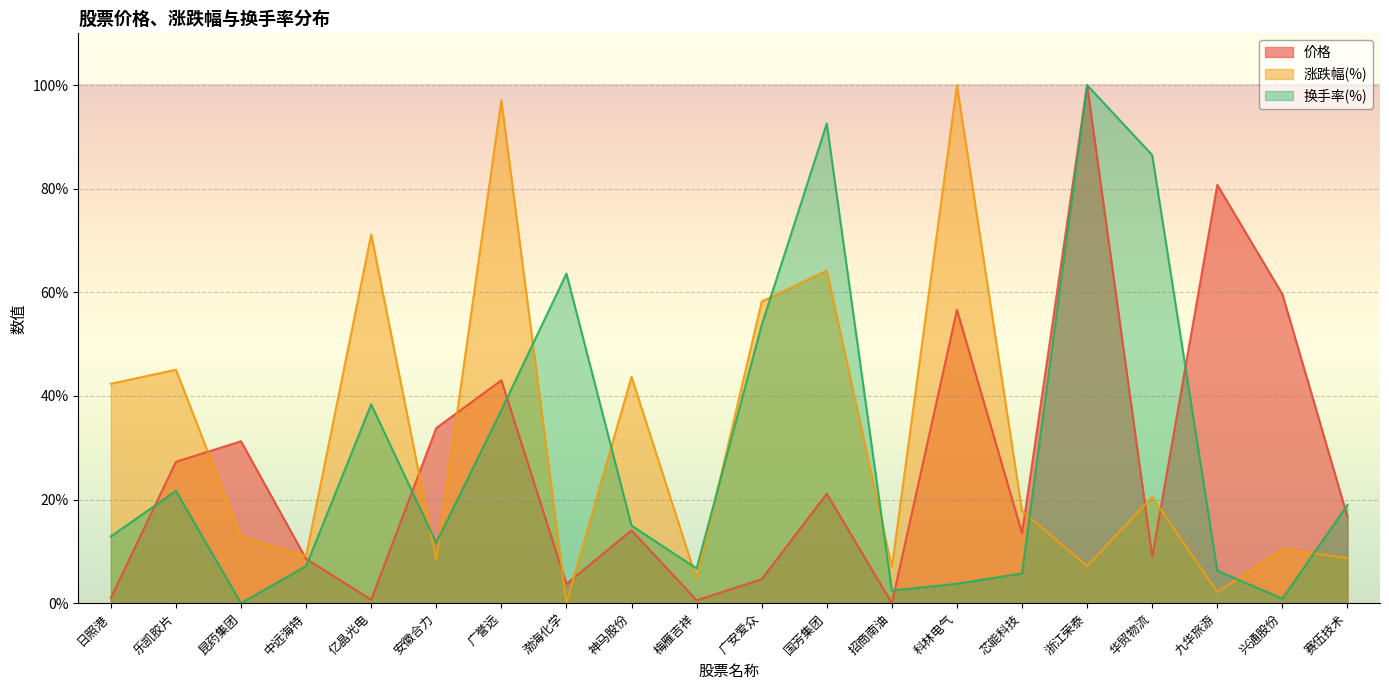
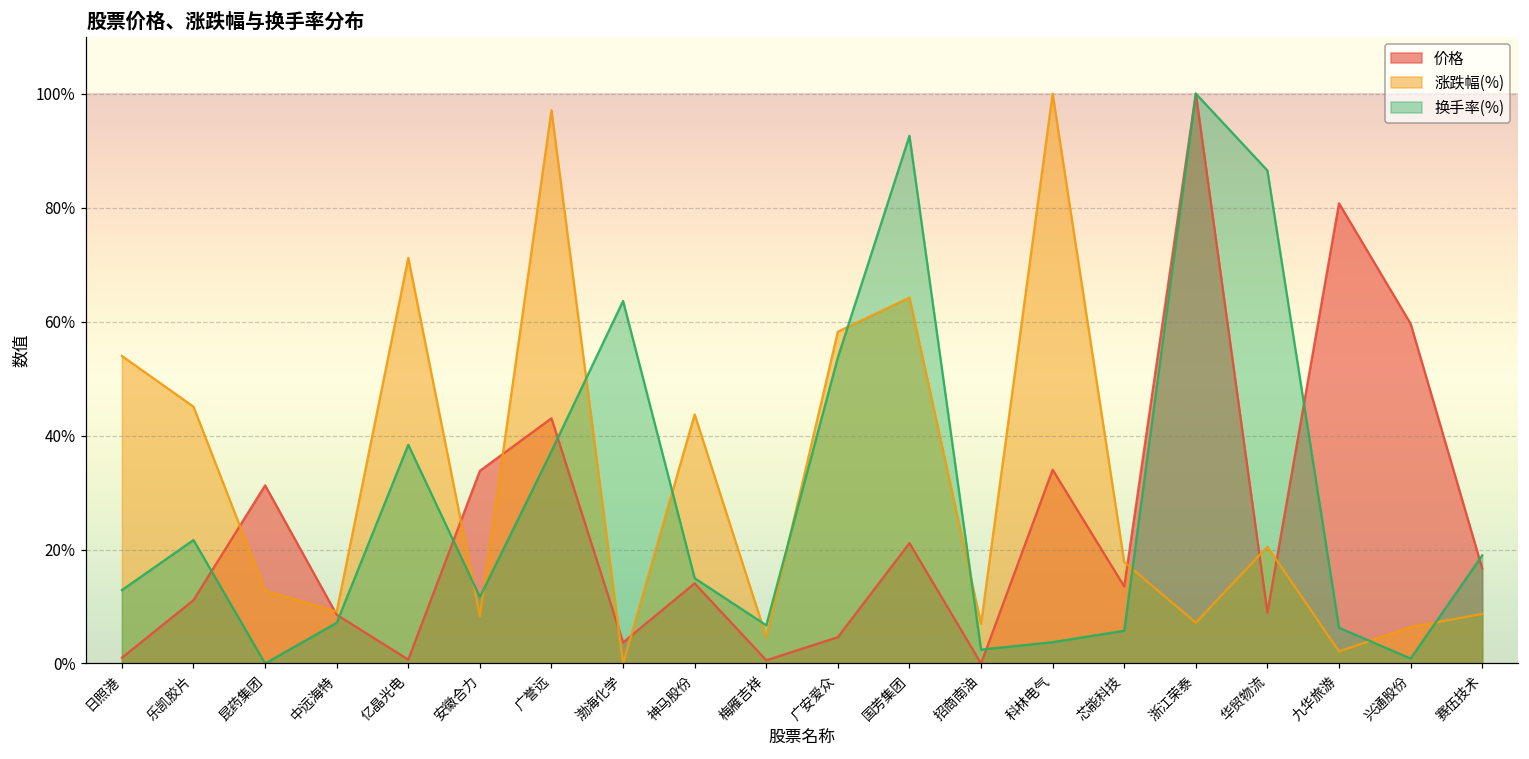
  {
    "价格": {
      "日照港": "1%",
-     "乐凯胶片": "27%",
+     "乐凯胶片": "11%",
      "昆药集团": "31%",
      "中远海特": "9%",
      "亿晶光电": "1%",
      "安徽合力": "34%",
      "广誉远": "43%",
      "渤海化学": "4%",
      "神马股份": "14%",
      "梅雁吉祥": "1%",
      "广安爱众": "5%",
      "国芳集团": "21%",
      "招商南油": "0%",
-     "科林电气": "57%",
+     "科林电气": "34%",
      "芯能科技": "14%",
      "华贸物流": "9%",
      "九华旅游": "81%",
      "兴通股份": "60%",
      "赛伍技术": "17%"
    },
    "涨跌幅(%)": {
-     "日照港": "42%",
+     "日照港": "54%",
      "乐凯胶片": "45%",
      "昆药集团": "13%",
      "中远海特": "9%",
      "亿晶光电": "71%",
      "安徽合力": "8%",
      "广誉远": "97%",
      "渤海化学": "0%",
      "神马股份": "44%",
      "梅雁吉祥": "5%",
      "广安爱众": "58%",
      "国芳集团": "64%",
      "招商南油": "7%",
      "科林电气": "100%",
      "芯能科技": "18%",
      "浙江荣泰": "7%",
      "华贸物流": "21%",
      "九华旅游": "2%",
-     "兴通股份": "10%",
+     "兴通股份": "6%",
      "赛伍技术": "9%"
    },
    "换手率(%)": {
      "日照港": "13%",
      "乐凯胶片": "22%",
      "昆药集团": "0%",
      "中远海特": "7%",
      "亿晶光电": "38%",
      "安徽合力": "12%",
      "广誉远": "37%",
      "渤海化学": "64%",
      "神马股份": "15%",
      "梅雁吉祥": "7%",
      "广安爱众": "54%",
      "国芳集团": "93%",
      "招商南油": "2%",
      "科林电气": "4%",
      "芯能科技": "6%",
      "华贸物流": "87%",
      "九华旅游": "6%",
      "兴通股份": "1%",
      "赛伍技术": "19%"
    }
  }
